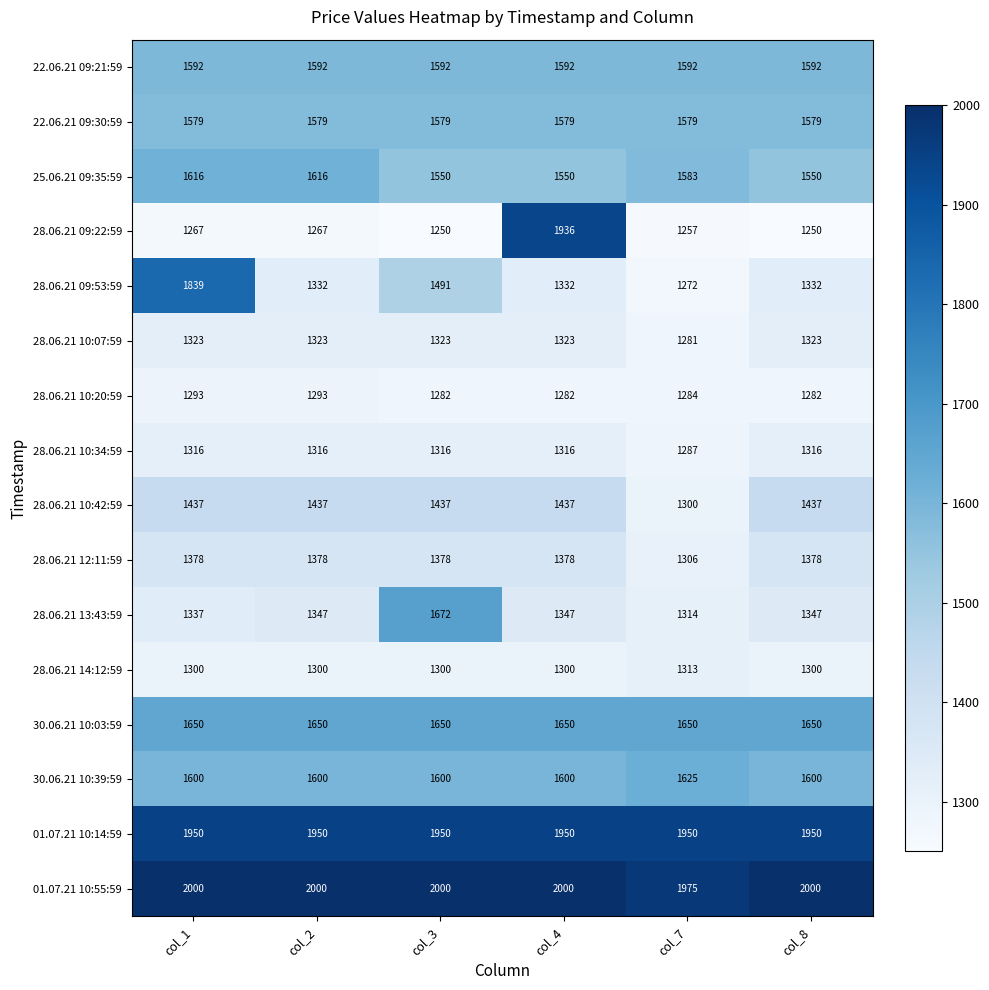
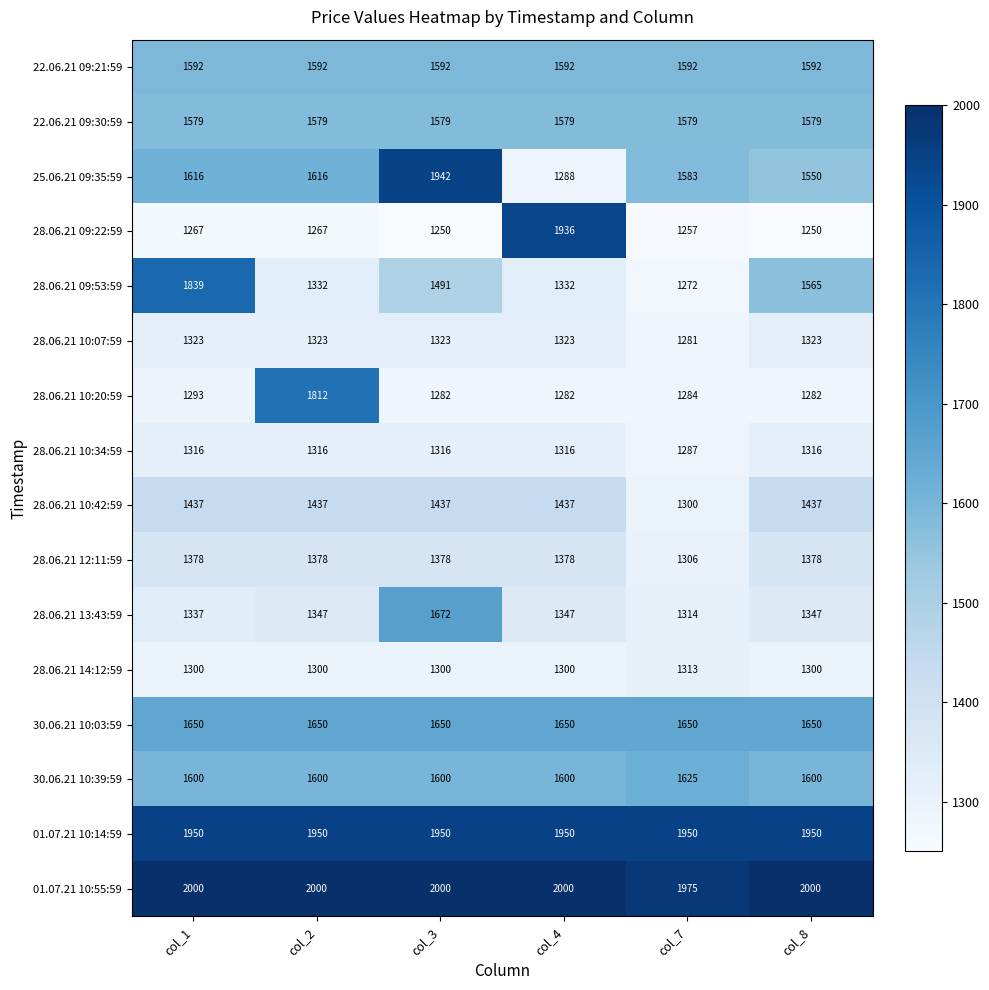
  {
    "22.06.21 09:21:59": {
      "col_1": 1592,
      "col_2": 1592,
      "col_3": 1592,
      "col_4": 1592,
      "col_7": 1592,
      "col_8": 1592
    },
    "22.06.21 09:30:59": {
      "col_1": 1579,
      "col_2": 1579,
      "col_3": 1579,
      "col_4": 1579,
      "col_7": 1579,
      "col_8": 1579
    },
    "25.06.21 09:35:59": {
      "col_1": 1616,
      "col_2": 1616,
-     "col_3": 1550,
-     "col_4": 1550,
+     "col_3": 1942,
+     "col_4": 1288,
      "col_7": 1583,
      "col_8": 1550
    },
    "28.06.21 09:22:59": {
      "col_1": 1267,
      "col_2": 1267,
      "col_3": 1250,
      "col_4": 1936,
      "col_7": 1257,
      "col_8": 1250
    },
    "28.06.21 09:53:59": {
      "col_1": 1839,
      "col_2": 1332,
      "col_3": 1491,
      "col_4": 1332,
      "col_7": 1272,
-     "col_8": 1332
+     "col_8": 1565
    },
    "28.06.21 10:07:59": {
      "col_1": 1323,
      "col_2": 1323,
      "col_3": 1323,
      "col_4": 1323,
      "col_7": 1281,
      "col_8": 1323
    },
    "28.06.21 10:20:59": {
      "col_1": 1293,
-     "col_2": 1293,
+     "col_2": 1812,
      "col_3": 1282,
      "col_4": 1282,
      "col_7": 1284,
      "col_8": 1282
    },
    "28.06.21 10:34:59": {
      "col_1": 1316,
      "col_2": 1316,
      "col_3": 1316,
      "col_4": 1316,
      "col_7": 1287,
      "col_8": 1316
    },
    "28.06.21 10:42:59": {
      "col_1": 1437,
      "col_2": 1437,
      "col_3": 1437,
      "col_4": 1437,
      "col_7": 1300,
      "col_8": 1437
    },
    "28.06.21 12:11:59": {
      "col_1": 1378,
      "col_2": 1378,
      "col_3": 1378,
      "col_4": 1378,
      "col_7": 1306,
      "col_8": 1378
    },
    "28.06.21 13:43:59": {
      "col_1": 1337,
      "col_2": 1347,
      "col_3": 1672,
      "col_4": 1347,
      "col_7": 1314,
      "col_8": 1347
    },
    "28.06.21 14:12:59": {
      "col_1": 1300,
      "col_2": 1300,
      "col_3": 1300,
      "col_4": 1300,
      "col_7": 1313,
      "col_8": 1300
    },
    "30.06.21 10:03:59": {
      "col_1": 1650,
      "col_2": 1650,
      "col_3": 1650,
      "col_4": 1650,
      "col_7": 1650,
      "col_8": 1650
    },
    "30.06.21 10:39:59": {
      "col_1": 1600,
      "col_2": 1600,
      "col_3": 1600,
      "col_4": 1600,
      "col_7": 1625,
      "col_8": 1600
    },
    "01.07.21 10:14:59": {
      "col_1": 1950,
      "col_2": 1950,
      "col_3": 1950,
      "col_4": 1950,
      "col_7": 1950,
      "col_8": 1950
    },
    "01.07.21 10:55:59": {
      "col_1": 2000,
      "col_2": 2000,
      "col_3": 2000,
      "col_4": 2000,
      "col_7": 1975,
      "col_8": 2000
    }
  }
